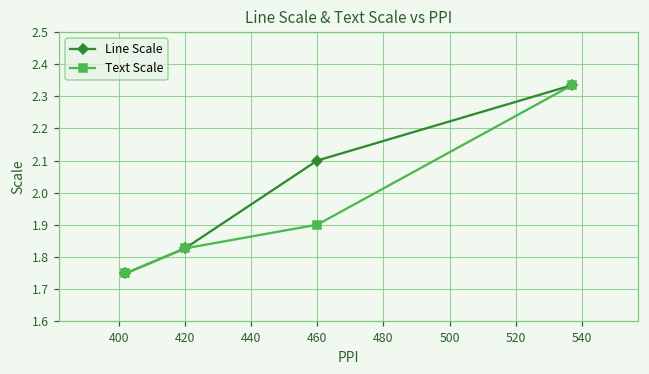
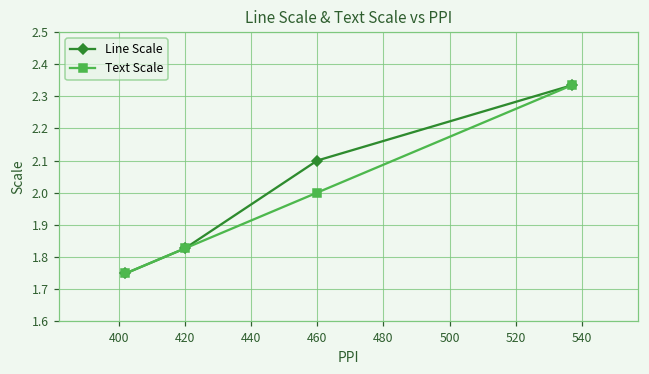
  {
    "Line Scale": {
      "460": 2.1
    },
    "Text Scale": {
-     "460": 1.9
+     "460": 2.0
    }
  }
